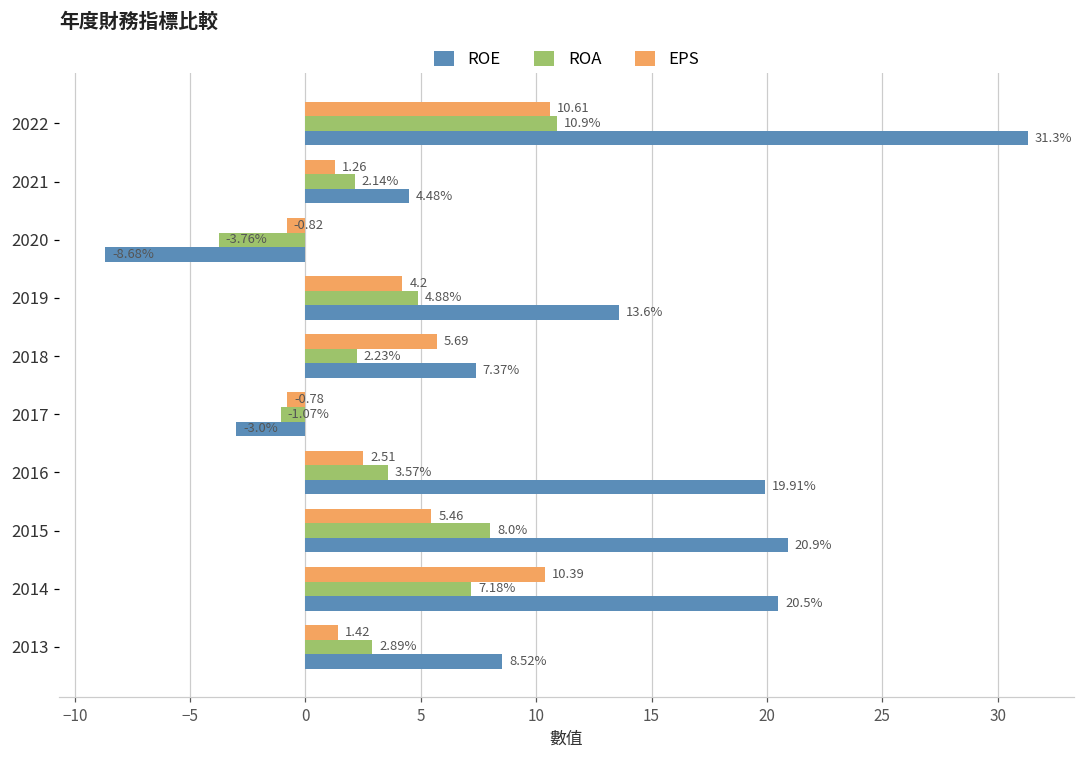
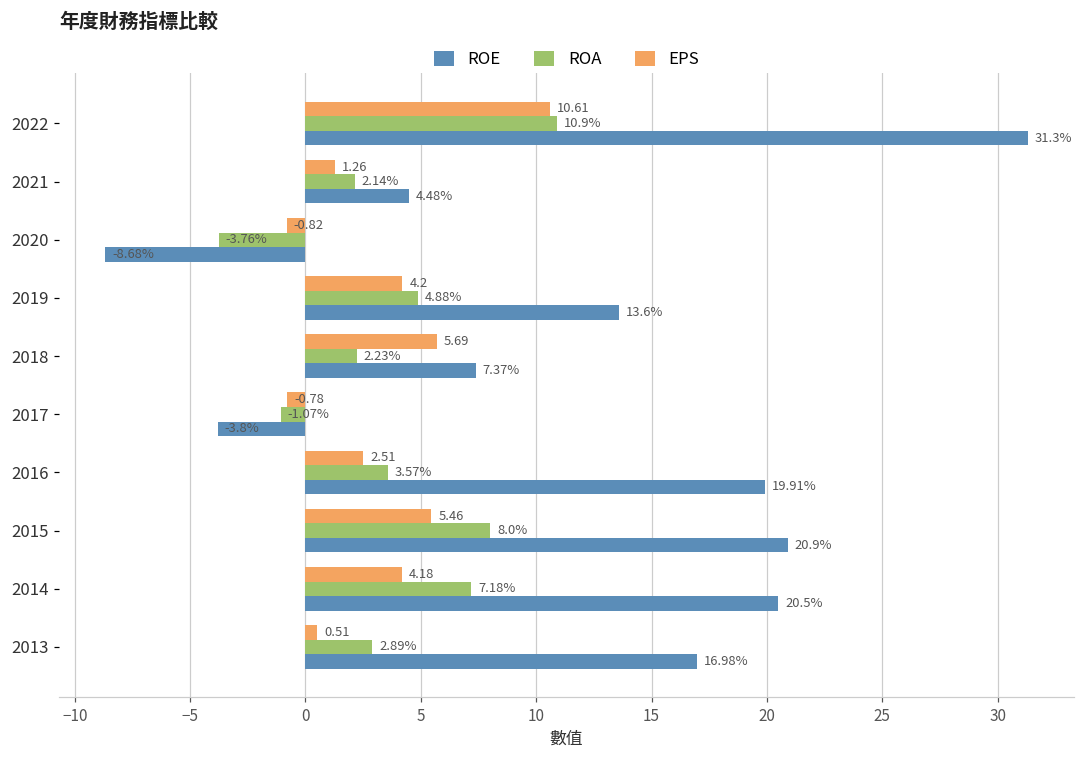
  {
    "ROE": {
      "2022": "31.3%",
      "2021": "4.48%",
      "2020": "-8.68%",
      "2019": "13.6%",
      "2018": "7.37%",
-     "2017": "-3.0%",
+     "2017": "-3.8%",
      "2016": "19.91%",
      "2015": "20.9%",
      "2014": "20.5%",
-     "2013": "8.52%"
+     "2013": "16.98%"
    },
    "ROA": {
      "2022": "10.9%",
      "2021": "2.14%",
      "2020": "-3.76%",
      "2019": "4.88%",
      "2018": "2.23%",
      "2017": "-1.07%",
      "2016": "3.57%",
      "2015": "8.0%",
      "2014": "7.18%",
      "2013": "2.89%"
    },
    "EPS": {
      "2022": "10.61",
      "2021": "1.26",
      "2020": "-0.82",
      "2019": "4.2",
      "2018": "5.69",
      "2017": "-0.78",
      "2016": "2.51",
      "2015": "5.46",
-     "2014": "10.39",
-     "2013": "1.42"
+     "2014": "4.18",
+     "2013": "0.51"
    }
  }
